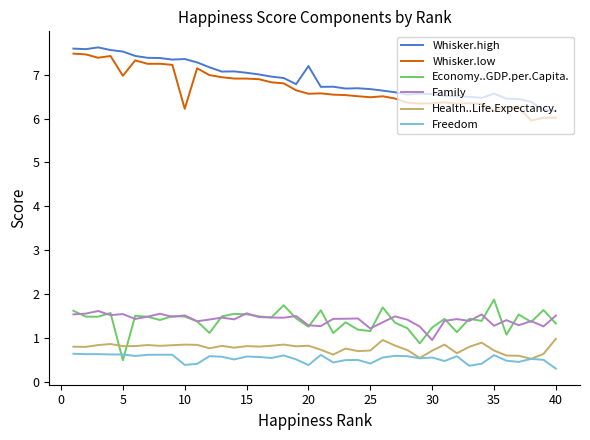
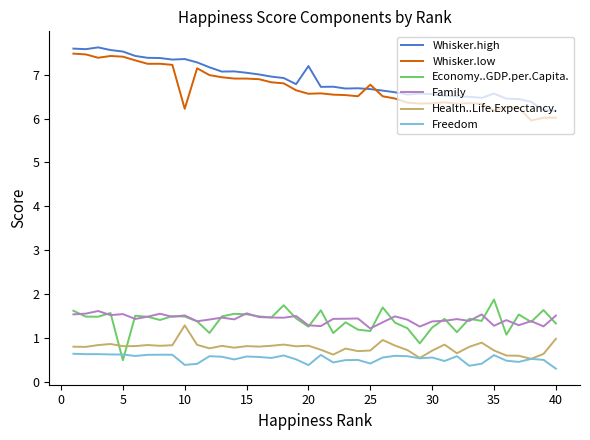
  {
    "Whisker.high": {
      "5": 7.5,
      "10": 7.4,
      "15": 7.0,
      "20": 7.2,
      "25": 6.7
    },
    "Whisker.low": {
-     "5": 7.0,
+     "5": 7.4,
      "10": 6.2,
      "15": 6.9,
      "20": 6.6,
-     "25": 6.5
+     "25": 6.8
    },
    "Economy..GDP.per.Capita.": {
      "5": 0.5,
      "25": 1.2,
      "30": 1.2,
      "35": 1.9,
      "40": 1.3
    },
    "Family": {
      "5": 1.5,
      "25": 1.2,
-     "30": 0.9,
+     "30": 1.4,
      "35": 1.3,
      "40": 1.5
    },
    "Health..Life.Expectancy.": {
      "5": 0.8,
-     "10": 0.8,
+     "10": 1.3,
      "15": 0.8,
      "20": 0.8,
      "25": 0.7,
      "30": 0.7,
      "35": 0.7,
      "40": 1.0
    },
    "Freedom": {
      "5": 0.6,
      "10": 0.4,
      "15": 0.6,
      "20": 0.4,
      "25": 0.4,
      "30": 0.6,
      "35": 0.6,
      "40": 0.3
    }
  }
